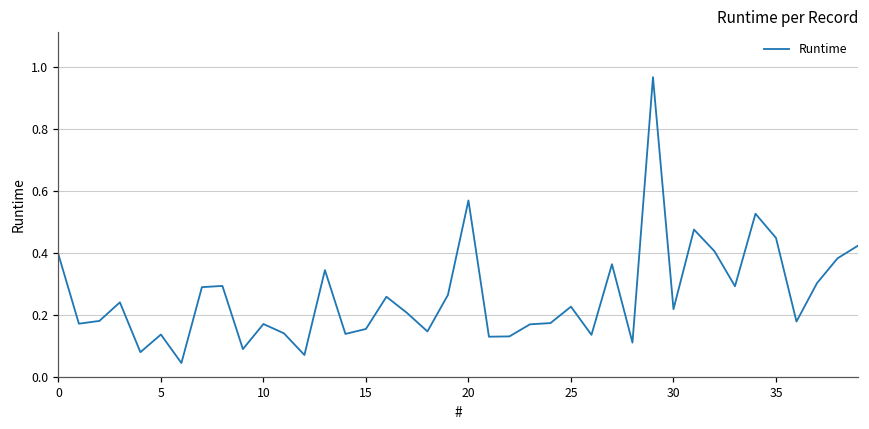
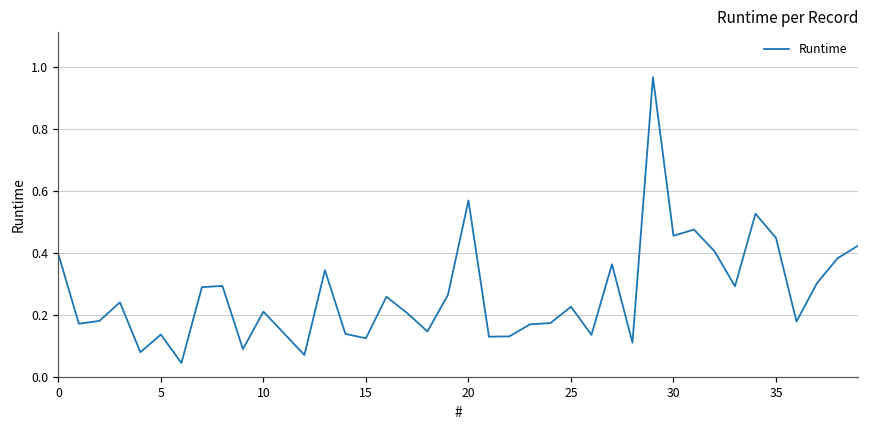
  {
    "0": 0.40,
    "5": 0.14,
-   "10": 0.17,
-   "15": 0.15,
+   "10": 0.21,
+   "15": 0.12,
    "20": 0.57,
    "25": 0.23,
-   "30": 0.22,
+   "30": 0.46,
    "35": 0.45
  }
